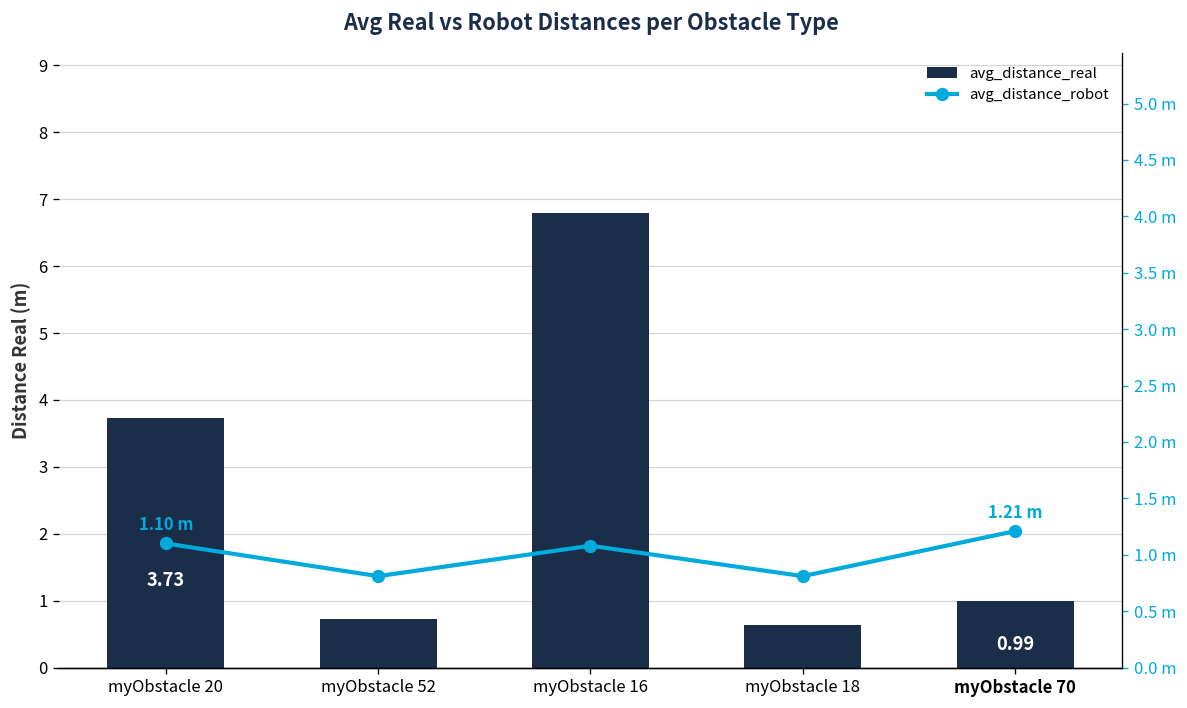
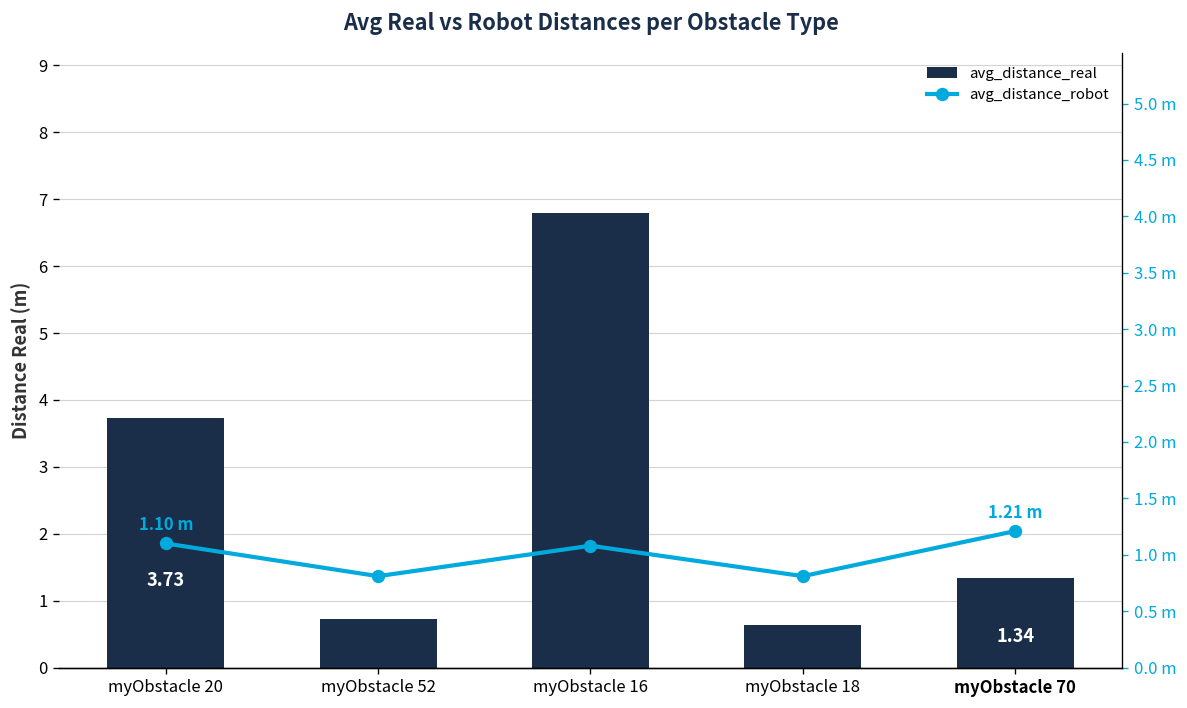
  {
    "avg_distance_real": {
      "myObstacle 20": 3.73,
-     "myObstacle 70": 0.99
+     "myObstacle 70": 1.34
    },
    "avg_distance_robot": {
      "myObstacle 20": 1.10,
      "myObstacle 70": 1.21
    }
  }
